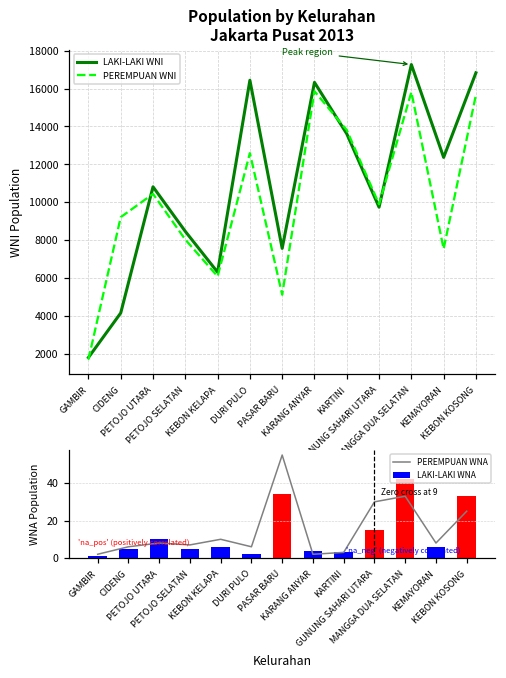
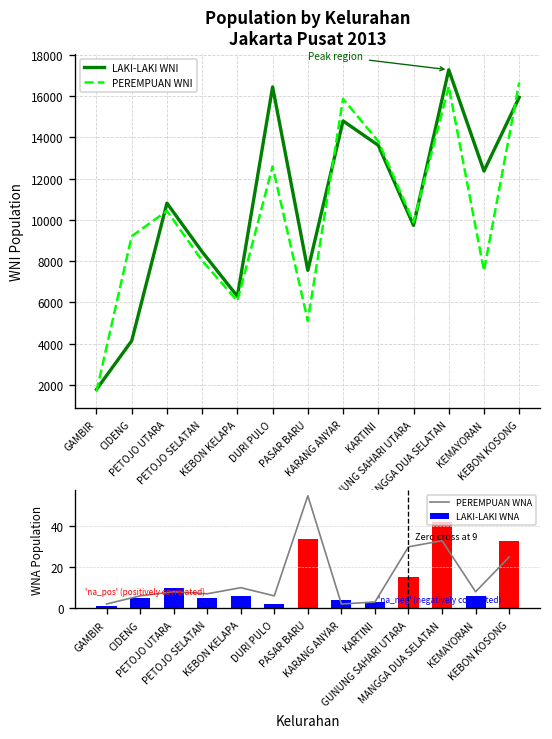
  {
    "Population by Kelurahan Jakarta Pusat 2013": {
      "LAKI-LAKI WNI": {
        "CIDENG": 4100,
        "PETOJO UTARA": 10800,
        "PETOJO SELATAN": 8500,
        "KEBON KELAPA": 6300,
        "DURI PULO": 16400,
        "PASAR BARU": 7600,
-       "KARANG ANYAR": 16300,
+       "KARANG ANYAR": 14800,
        "KARTINI": 13600,
        "GUNUNG SAHARI UTARA": 9700,
        "MANGGA DUA SELATAN": 17300,
        "KEMAYORAN": 12400,
-       "KEBON KOSONG": 16800
+       "KEBON KOSONG": 15900
      },
      "PEREMPUAN WNI": {
        "CIDENG": 9200,
        "PETOJO UTARA": 10400,
        "PETOJO SELATAN": 8000,
        "KEBON KELAPA": 6100,
        "DURI PULO": 12600,
        "PASAR BARU": 5100,
        "KARANG ANYAR": 15900,
        "KARTINI": 13800,
        "GUNUNG SAHARI UTARA": 9900,
-       "MANGGA DUA SELATAN": 15800,
+       "MANGGA DUA SELATAN": 16500,
        "KEMAYORAN": 7500,
-       "KEBON KOSONG": 15700
+       "KEBON KOSONG": 16700
      }
    }
  }
